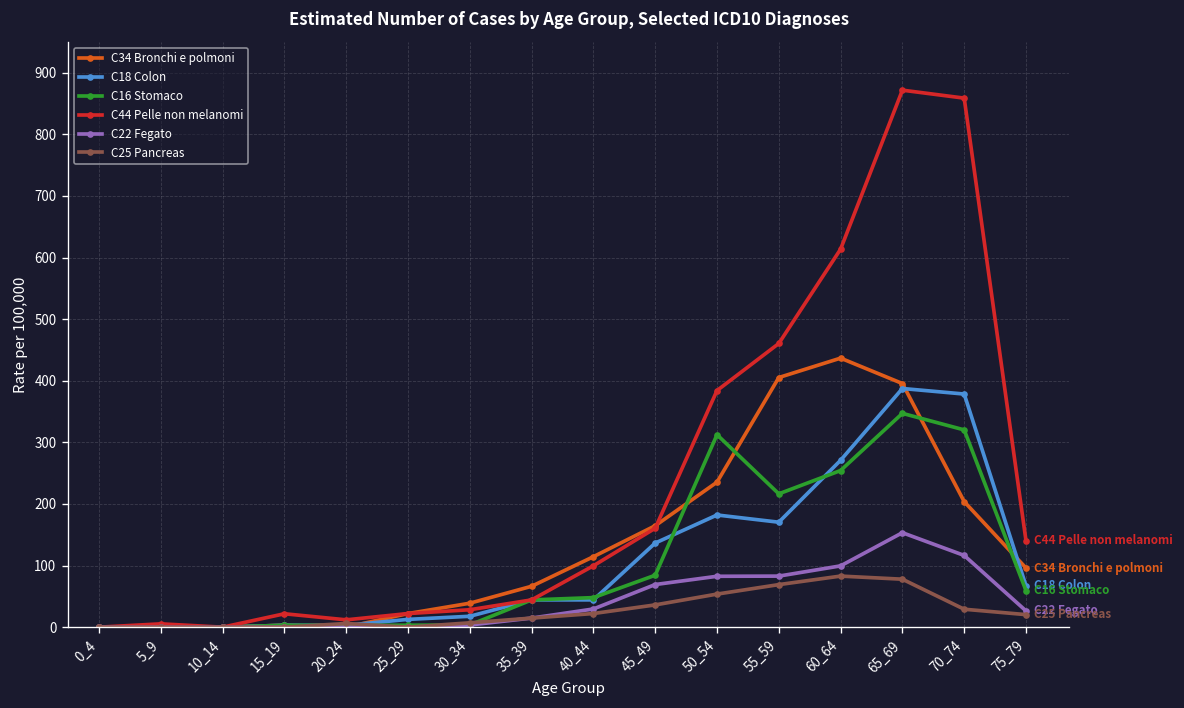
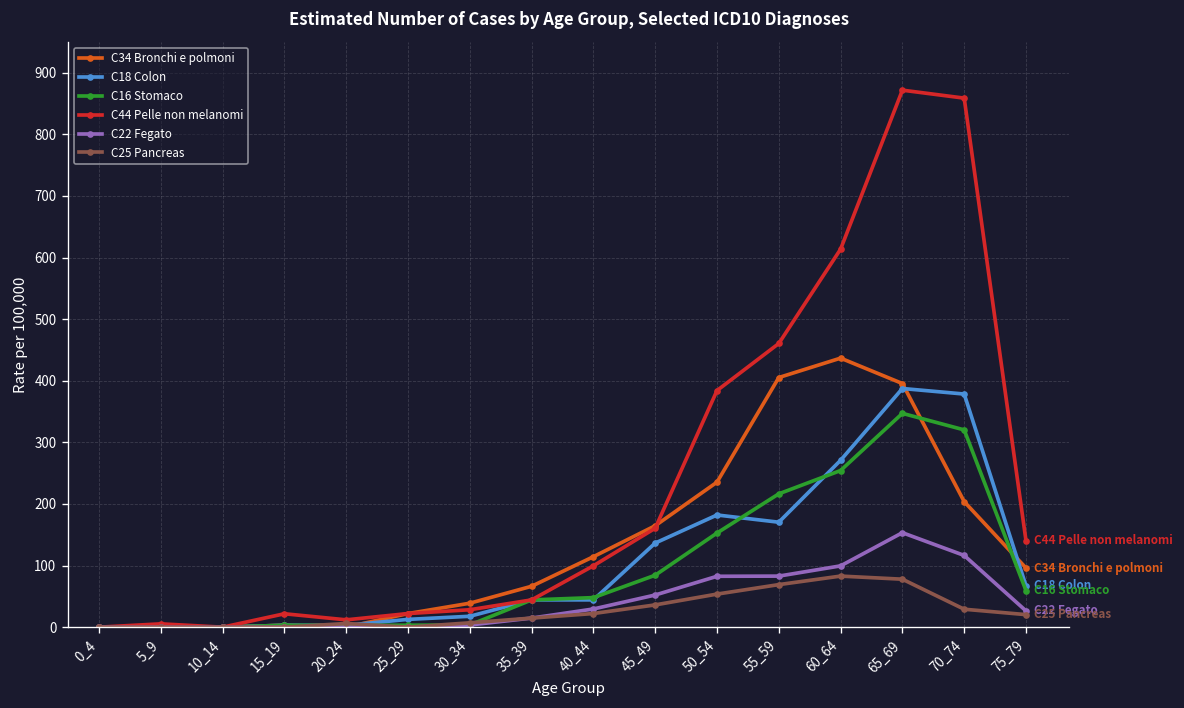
  {
    "C18 Colon": {
      "25_29": 10,
      "30_34": 20,
      "45_49": 140,
      "50_54": 180,
      "55_59": 170,
      "60_64": 270,
      "65_69": 390,
      "70_74": 380,
      "75_79": 70
    },
    "C16 Stomaco": {
      "45_49": 80,
-     "50_54": 310,
+     "50_54": 150,
      "55_59": 220,
      "60_64": 250,
      "65_69": 350,
      "70_74": 320,
      "75_79": 60
    },
    "C22 Fegato": {
      "40_44": 30,
-     "45_49": 70,
+     "45_49": 50,
      "50_54": 80,
      "55_59": 80,
      "60_64": 100,
      "65_69": 150,
      "70_74": 120,
      "75_79": 30
    },
    "C25 Pancreas": {
      "40_44": 20,
      "45_49": 40,
      "50_54": 50,
      "55_59": 70,
      "60_64": 80,
      "65_69": 80,
      "70_74": 30,
      "75_79": 20
    }
  }
